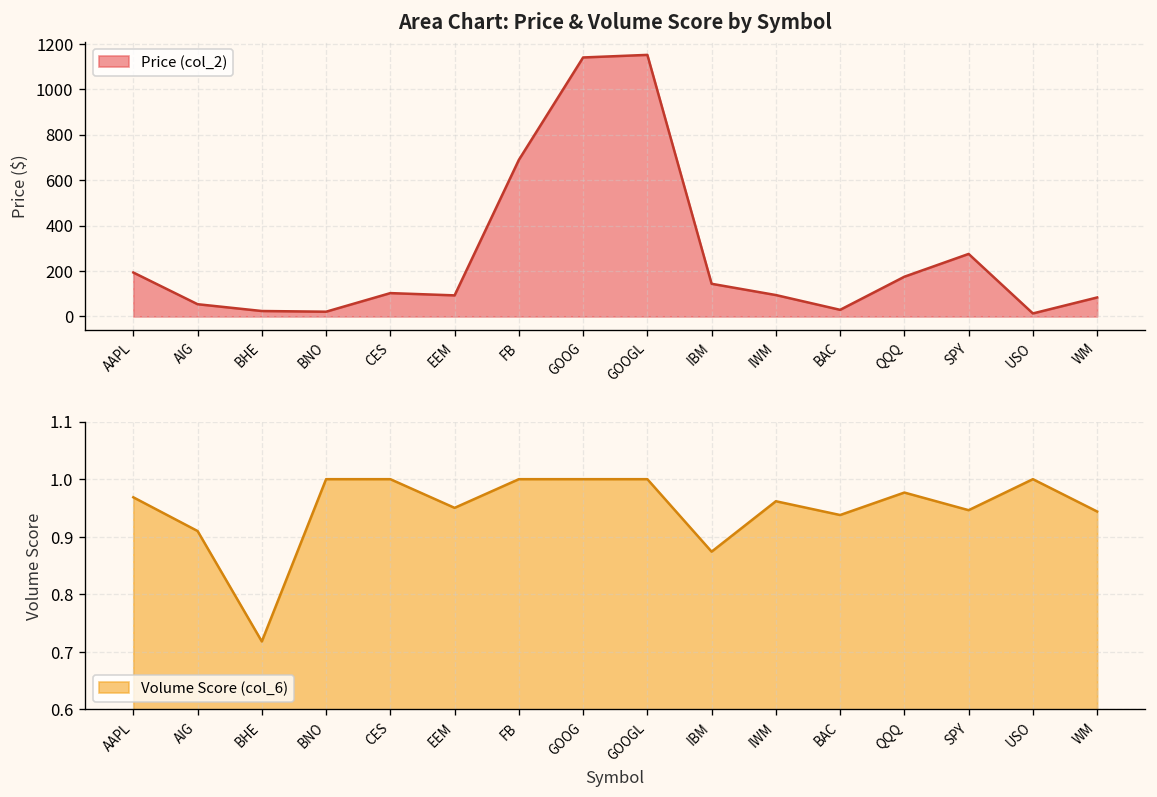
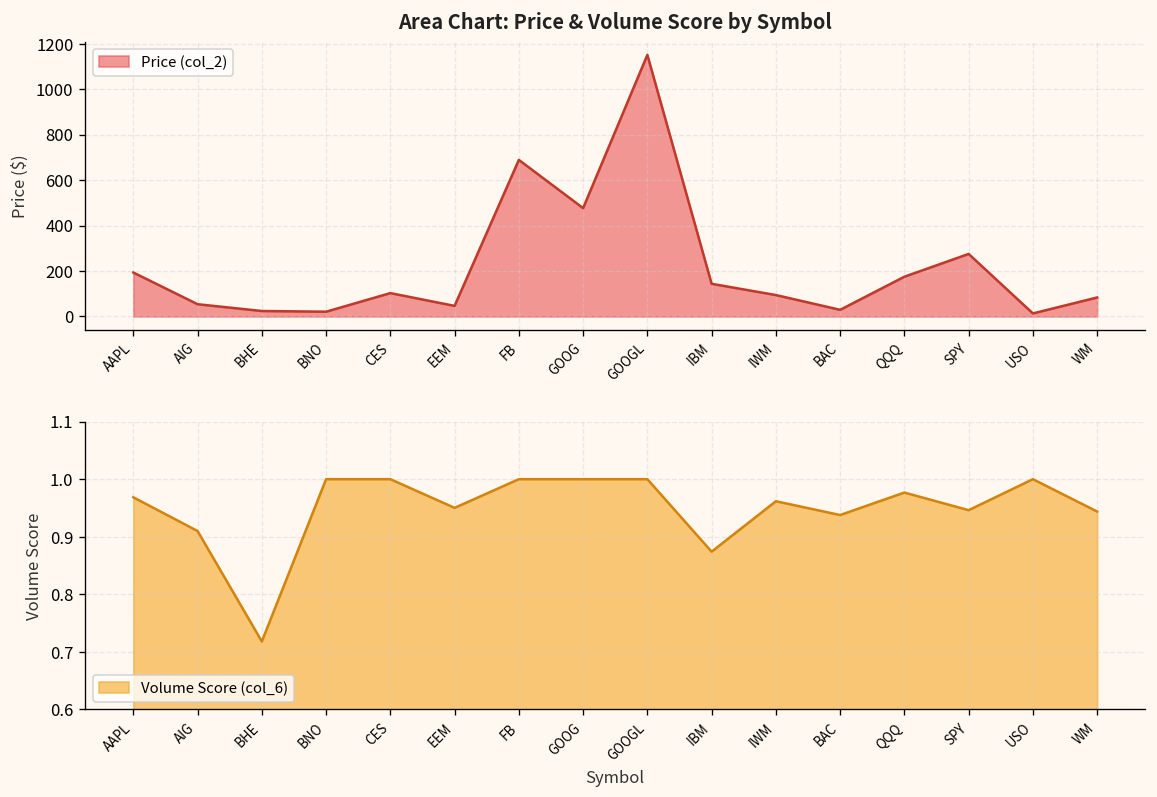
  {
    "Area Chart: Price & Volume Score by Symbol": {
      "AAPL": 190,
      "AIG": 50,
      "BHE": 20,
      "BNO": 20,
      "CES": 100,
-     "EEM": 90,
+     "EEM": 50,
      "FB": 690,
-     "GOOG": 1140,
+     "GOOG": 480,
      "GOOGL": 1150,
      "IBM": 140,
      "IWM": 90,
      "BAC": 30,
      "QQQ": 170,
      "SPY": 280,
      "USO": 10,
      "WM": 80
    }
  }
